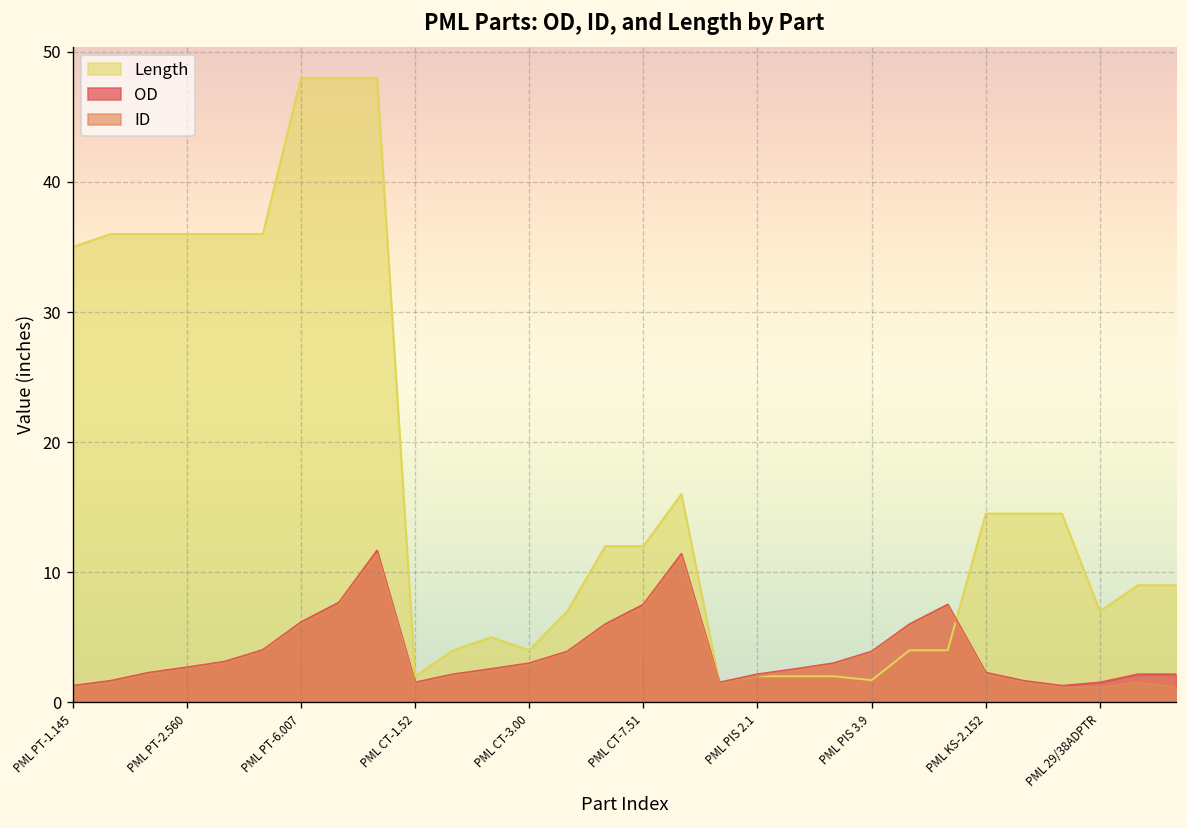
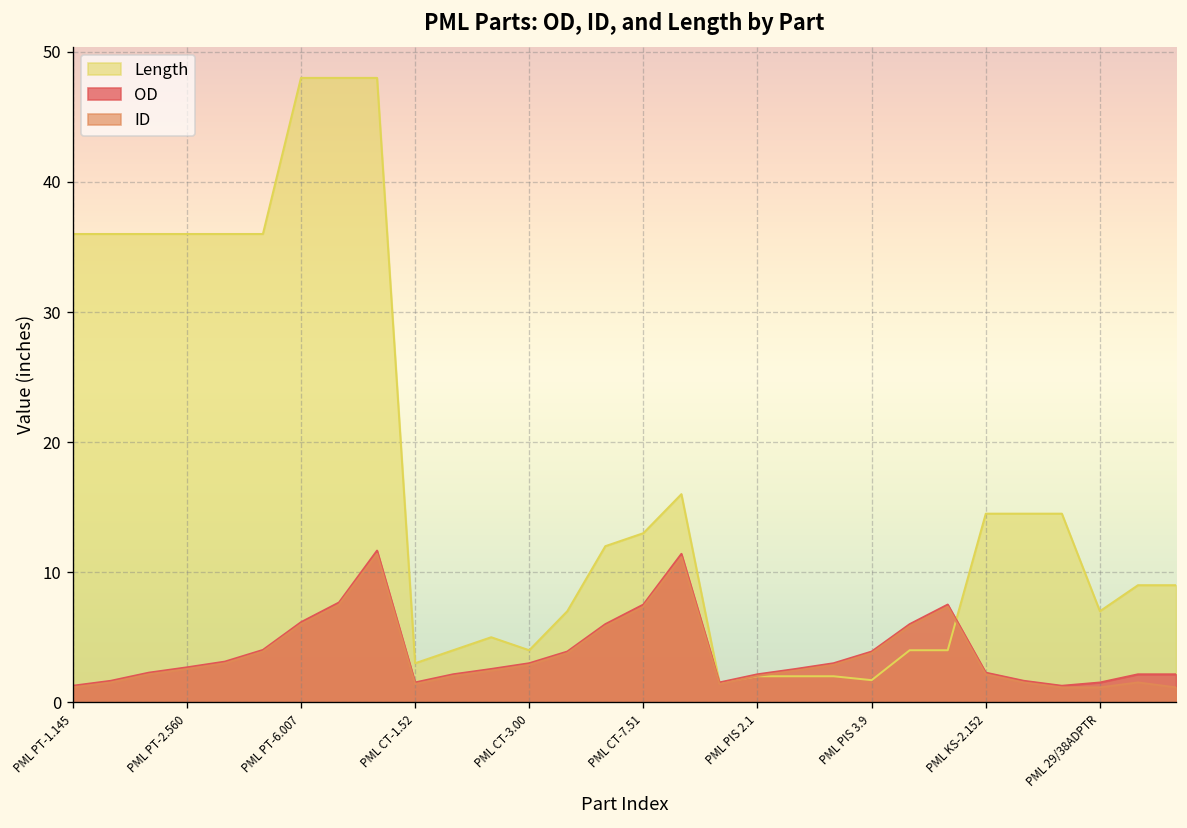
  {
    "Length": {
-     "PML PT-1.145": 35,
+     "PML PT-1.145": 36,
      "PML PT-2.560": 36,
      "PML PT-6.007": 48,
-     "PML CT-1.52": 2,
+     "PML CT-1.52": 3,
      "PML CT-3.00": 4,
-     "PML CT-7.51": 12,
+     "PML CT-7.51": 13,
      "PML PIS 3.9": 1.7,
      "PML KS-2.152": 14.5,
      "PML 29/38ADPTR": 7
    }
  }
